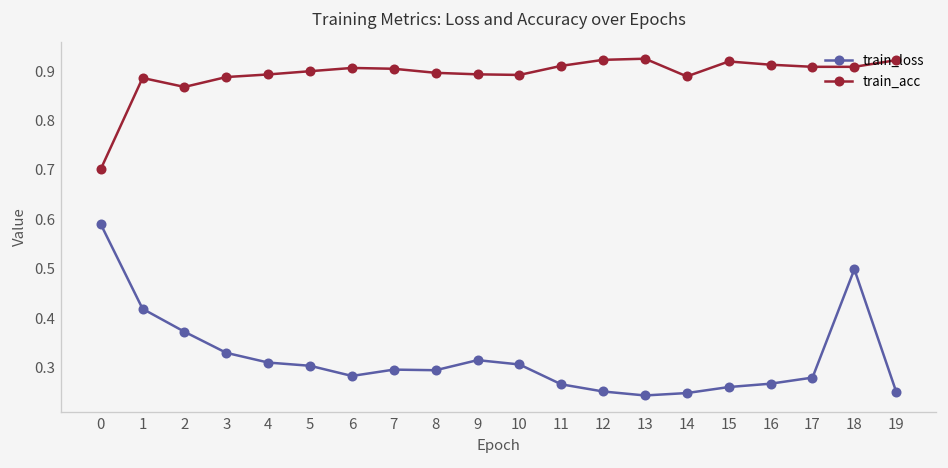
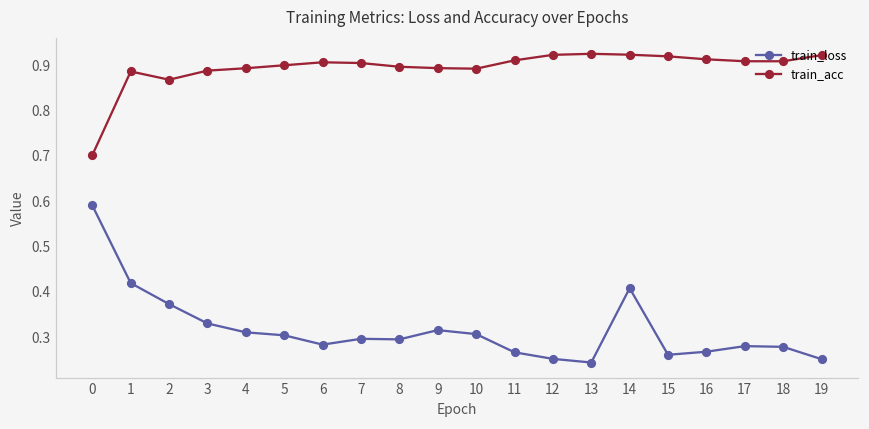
  {
    "train_loss": {
      "0": 0.59,
      "1": 0.42,
      "2": 0.37,
      "3": 0.33,
      "4": 0.31,
      "5": 0.30,
      "6": 0.28,
      "7": 0.30,
      "8": 0.30,
      "9": 0.32,
      "10": 0.31,
      "11": 0.27,
      "12": 0.25,
      "13": 0.24,
-     "14": 0.25,
+     "14": 0.41,
      "15": 0.26,
      "16": 0.27,
      "17": 0.28,
-     "18": 0.50,
+     "18": 0.28,
      "19": 0.25
    },
    "train_acc": {
      "0": 0.70,
      "1": 0.89,
      "2": 0.87,
      "3": 0.89,
      "4": 0.89,
      "5": 0.90,
      "6": 0.91,
      "7": 0.90,
      "8": 0.90,
      "9": 0.89,
      "10": 0.89,
      "11": 0.91,
      "12": 0.92,
      "13": 0.92,
-     "14": 0.89,
+     "14": 0.92,
      "15": 0.92,
      "16": 0.91,
      "17": 0.91,
      "18": 0.91,
      "19": 0.92
    }
  }
